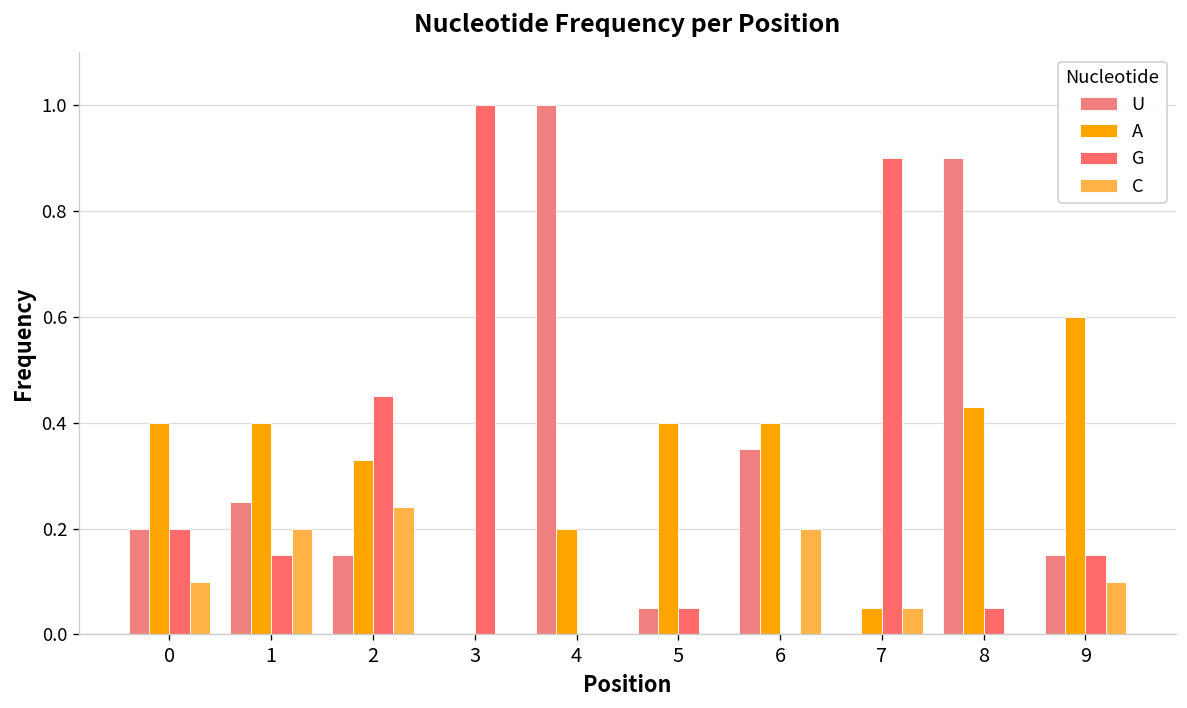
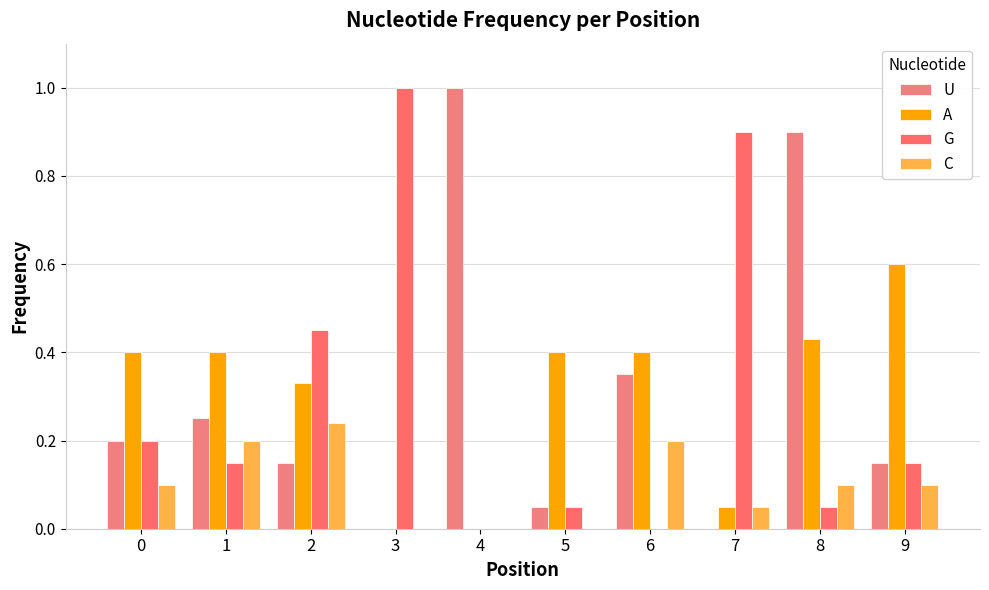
  {
    "A": {
      "0": 0.4,
      "1": 0.4,
      "2": 0.33,
      "3": 0.0,
-     "4": 0.2,
+     "4": 0.0,
      "5": 0.4,
      "6": 0.4,
      "7": 0.05,
      "8": 0.43,
      "9": 0.6
    },
    "C": {
      "0": 0.1,
      "1": 0.2,
      "2": 0.24,
      "3": 0.0,
      "4": 0.0,
      "5": 0.0,
      "6": 0.2,
      "7": 0.05,
-     "8": 0.0,
+     "8": 0.1,
      "9": 0.1
    }
  }
